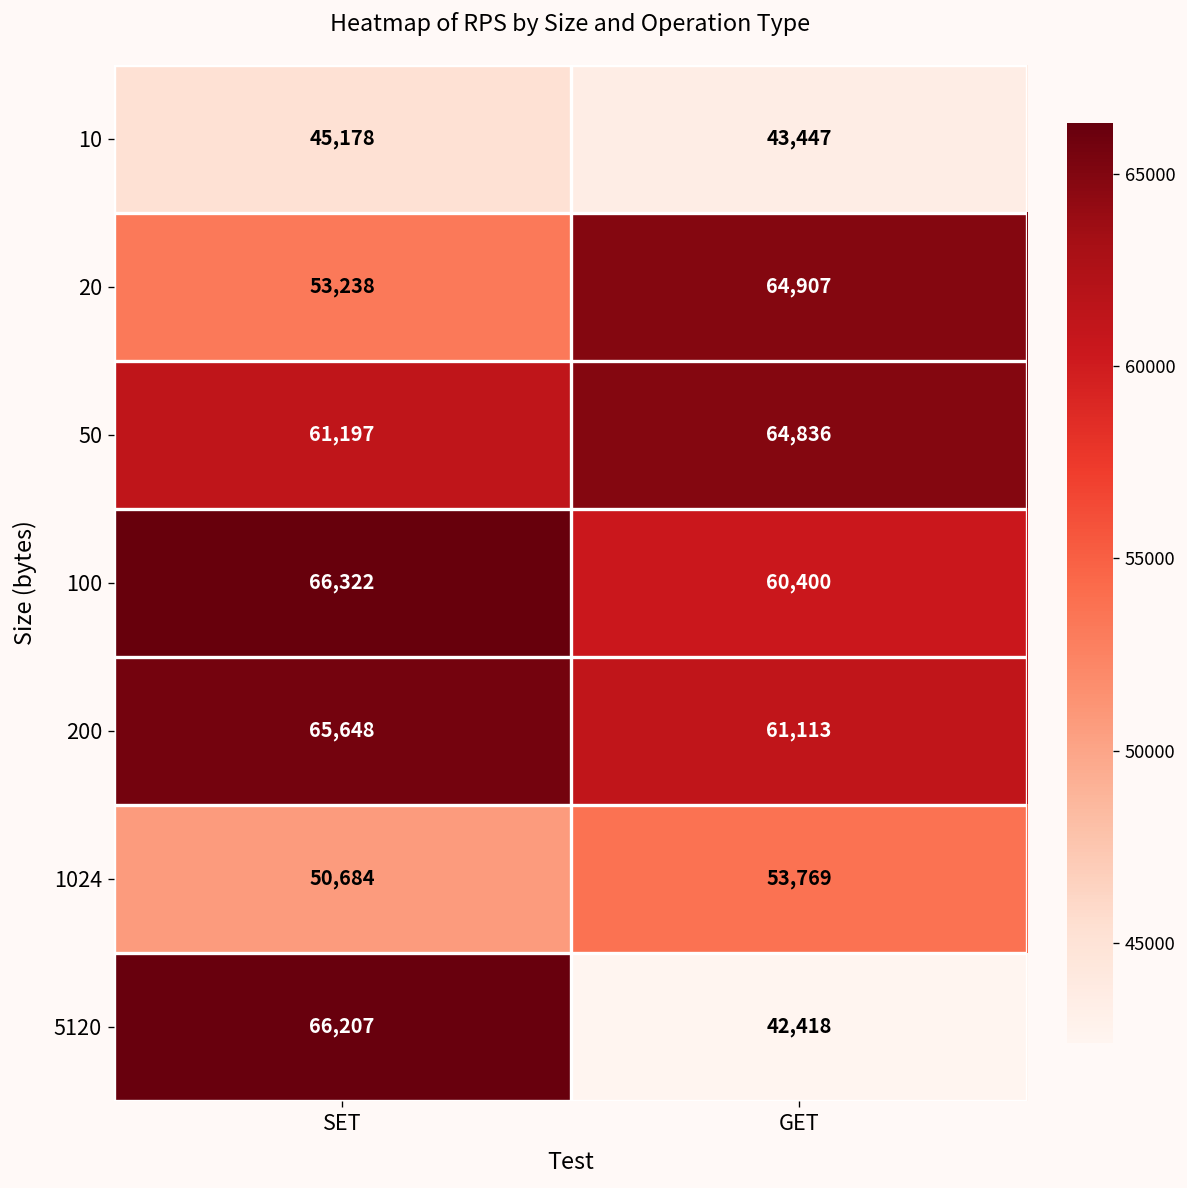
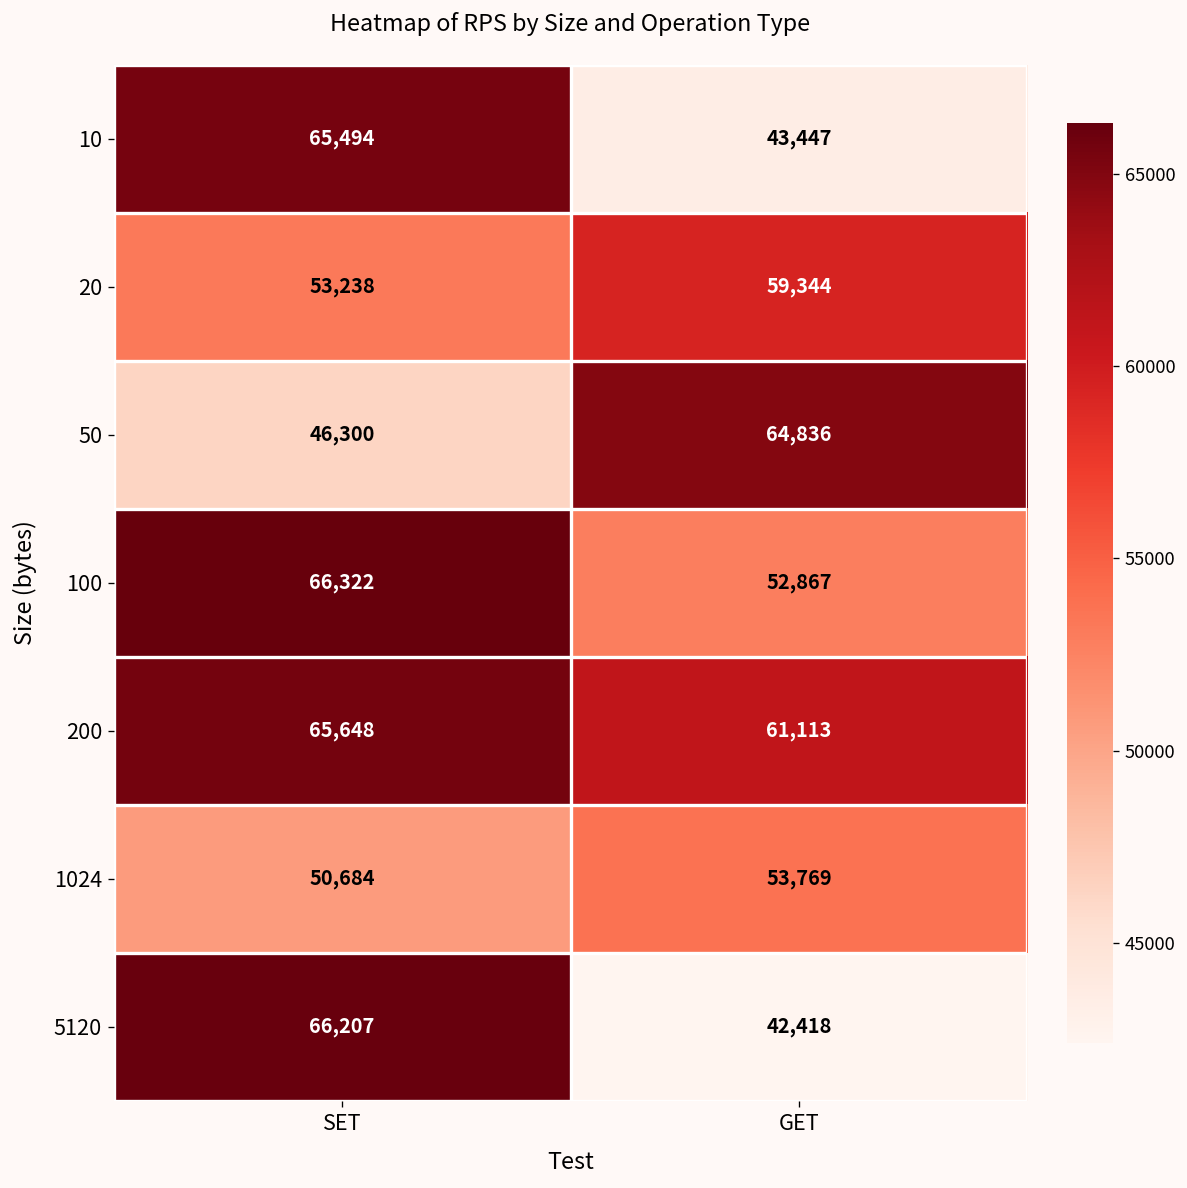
  {
    "10": {
-     "SET": "45,178",
+     "SET": "65,494",
      "GET": "43,447"
    },
    "20": {
      "SET": "53,238",
-     "GET": "64,907"
+     "GET": "59,344"
    },
    "50": {
-     "SET": "61,197",
+     "SET": "46,300",
      "GET": "64,836"
    },
    "100": {
      "SET": "66,322",
-     "GET": "60,400"
+     "GET": "52,867"
    },
    "200": {
      "SET": "65,648",
      "GET": "61,113"
    },
    "1024": {
      "SET": "50,684",
      "GET": "53,769"
    },
    "5120": {
      "SET": "66,207",
      "GET": "42,418"
    }
  }
